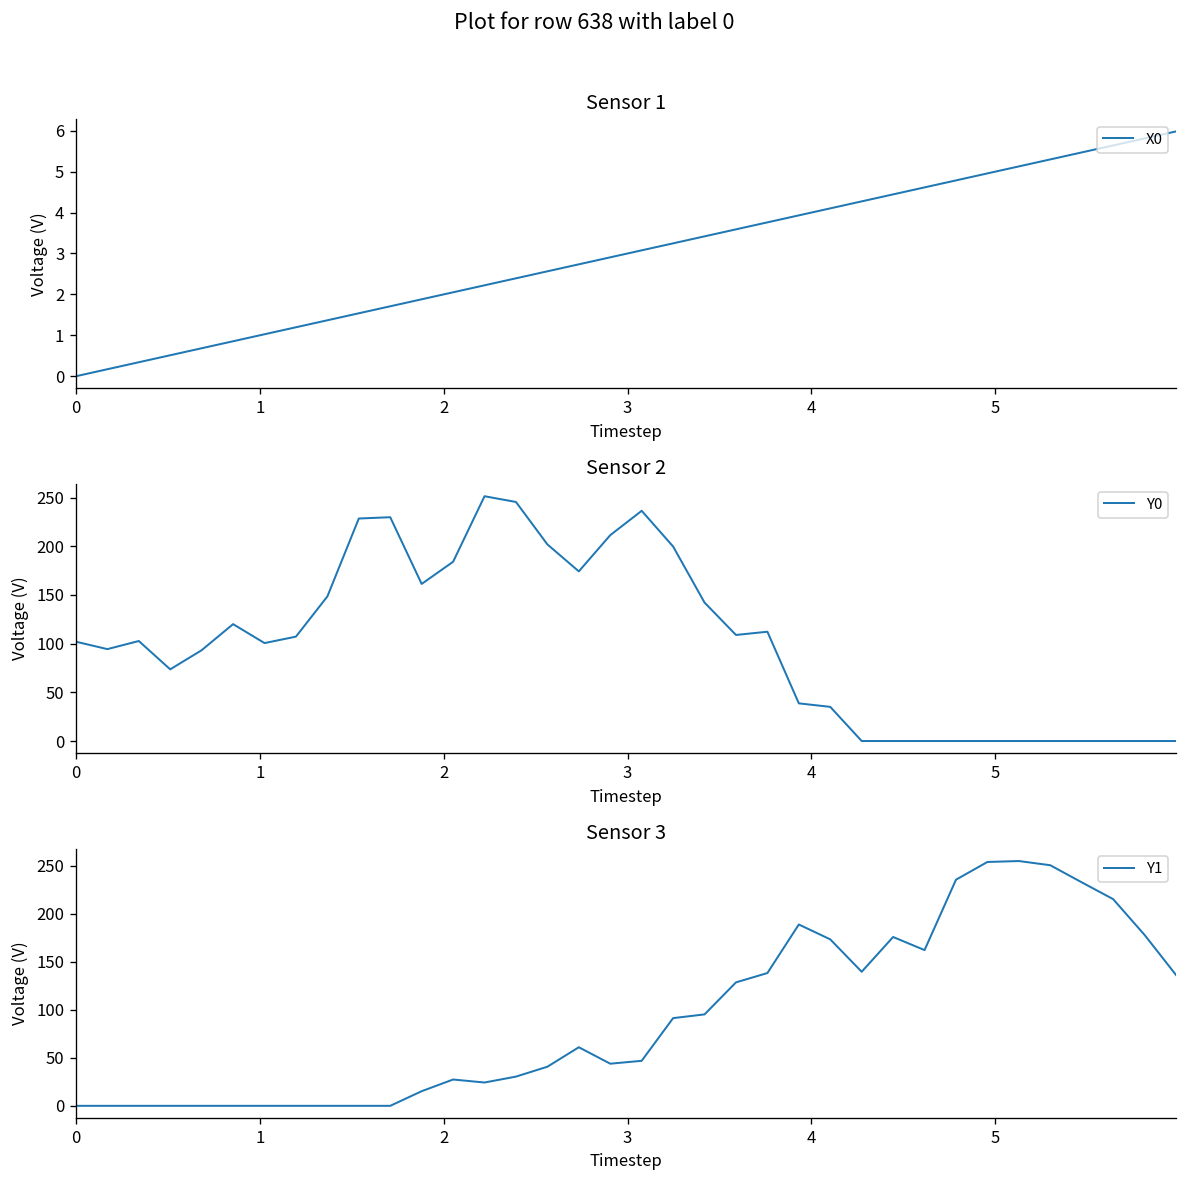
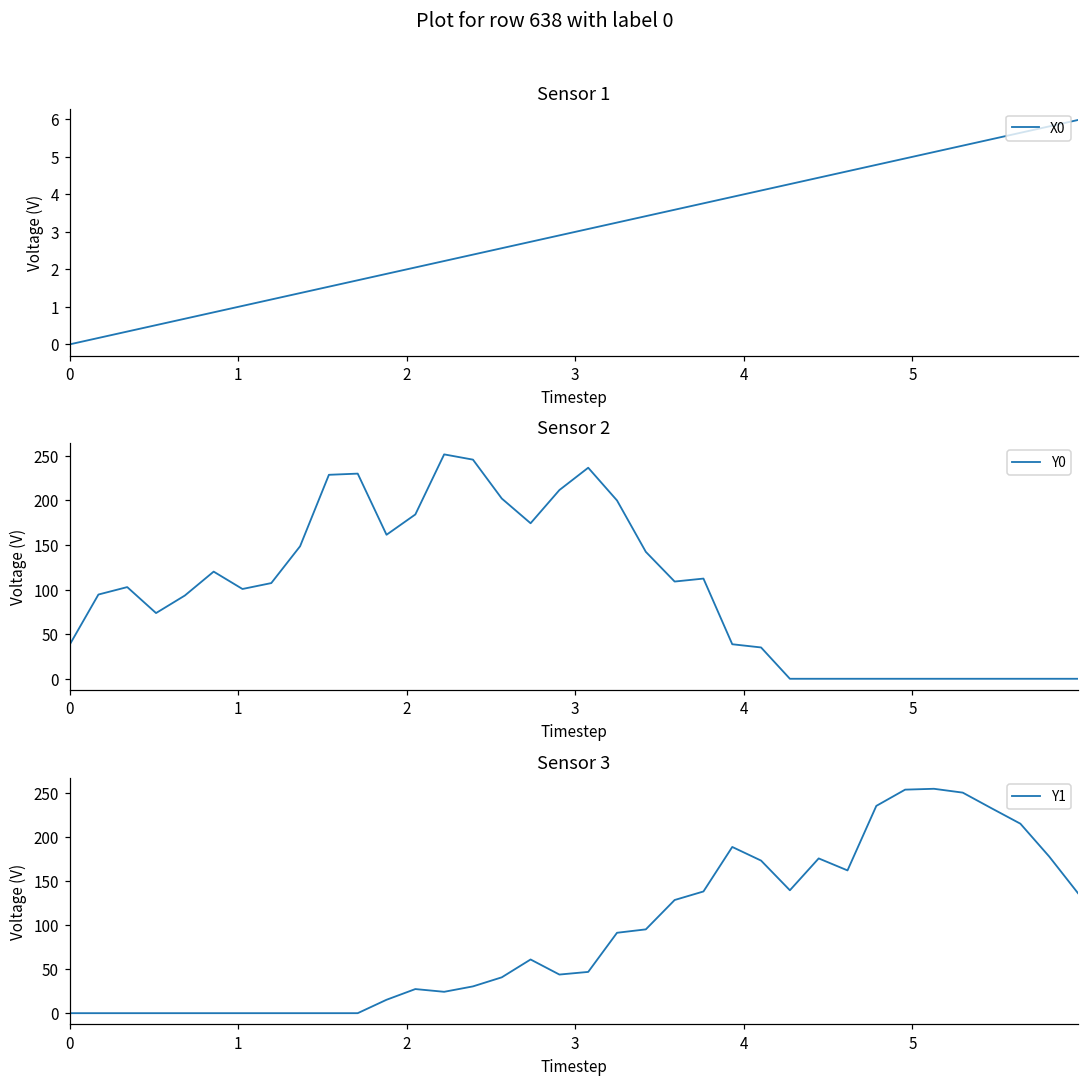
  {
    "Sensor 1": {
      "0": 0.0
    },
    "Sensor 2": {
-     "0": 100
+     "0": 40
    },
    "Sensor 3": {
      "0": 0
    }
  }
